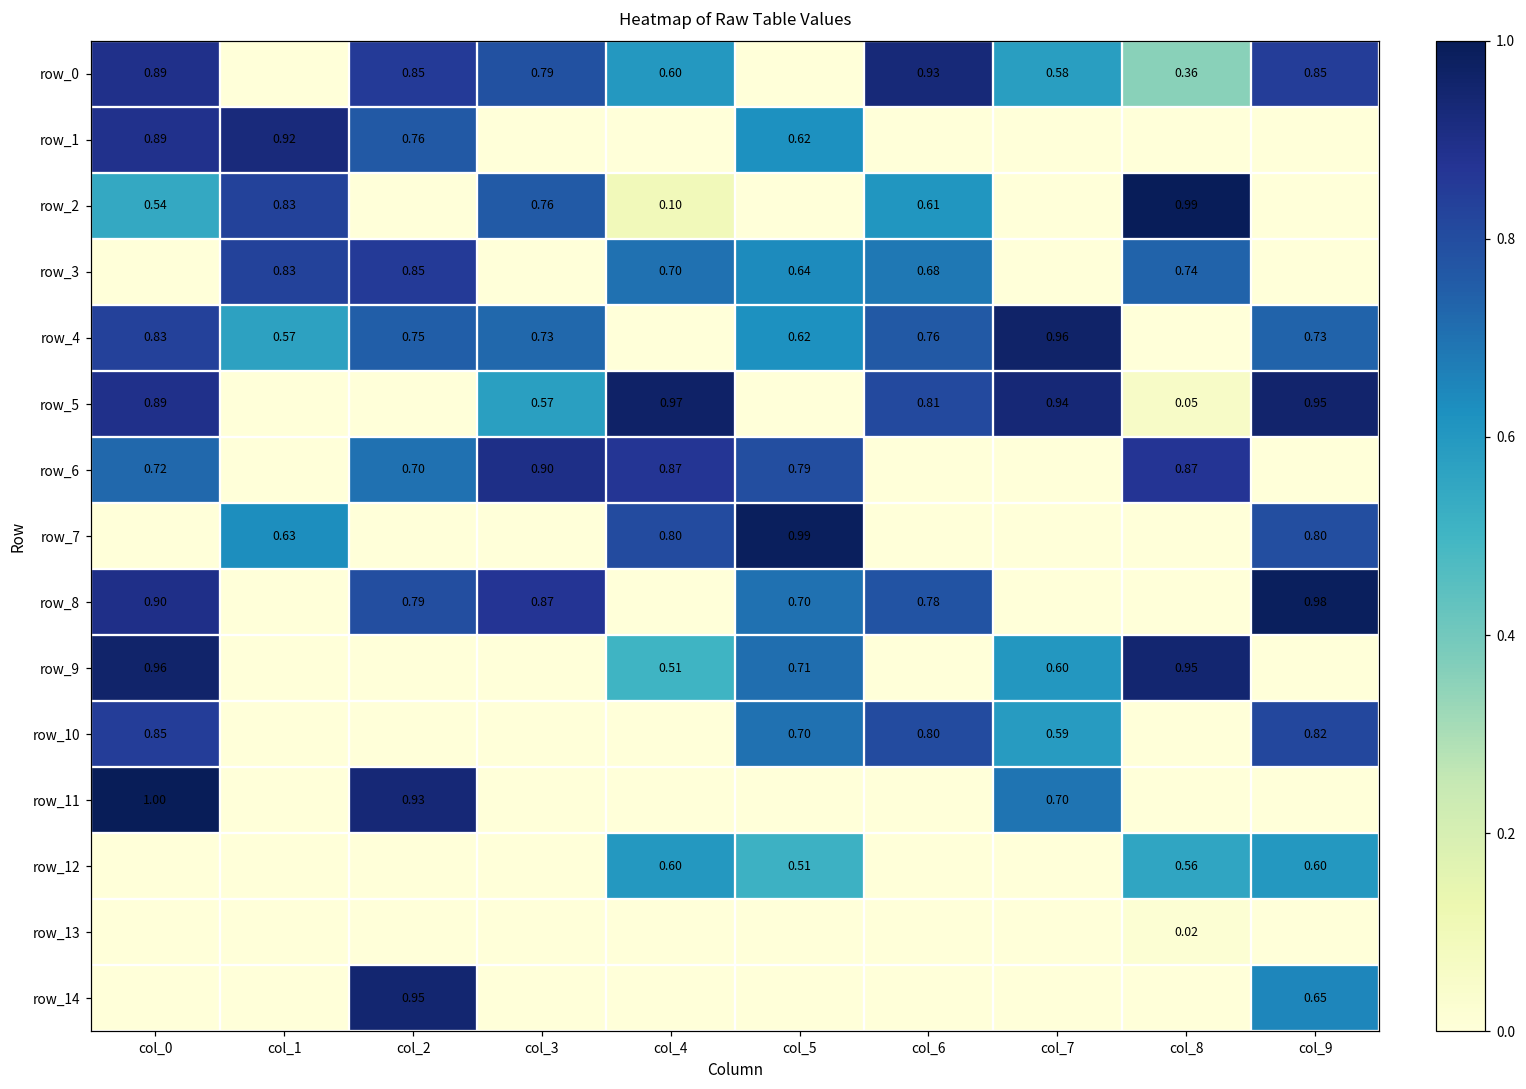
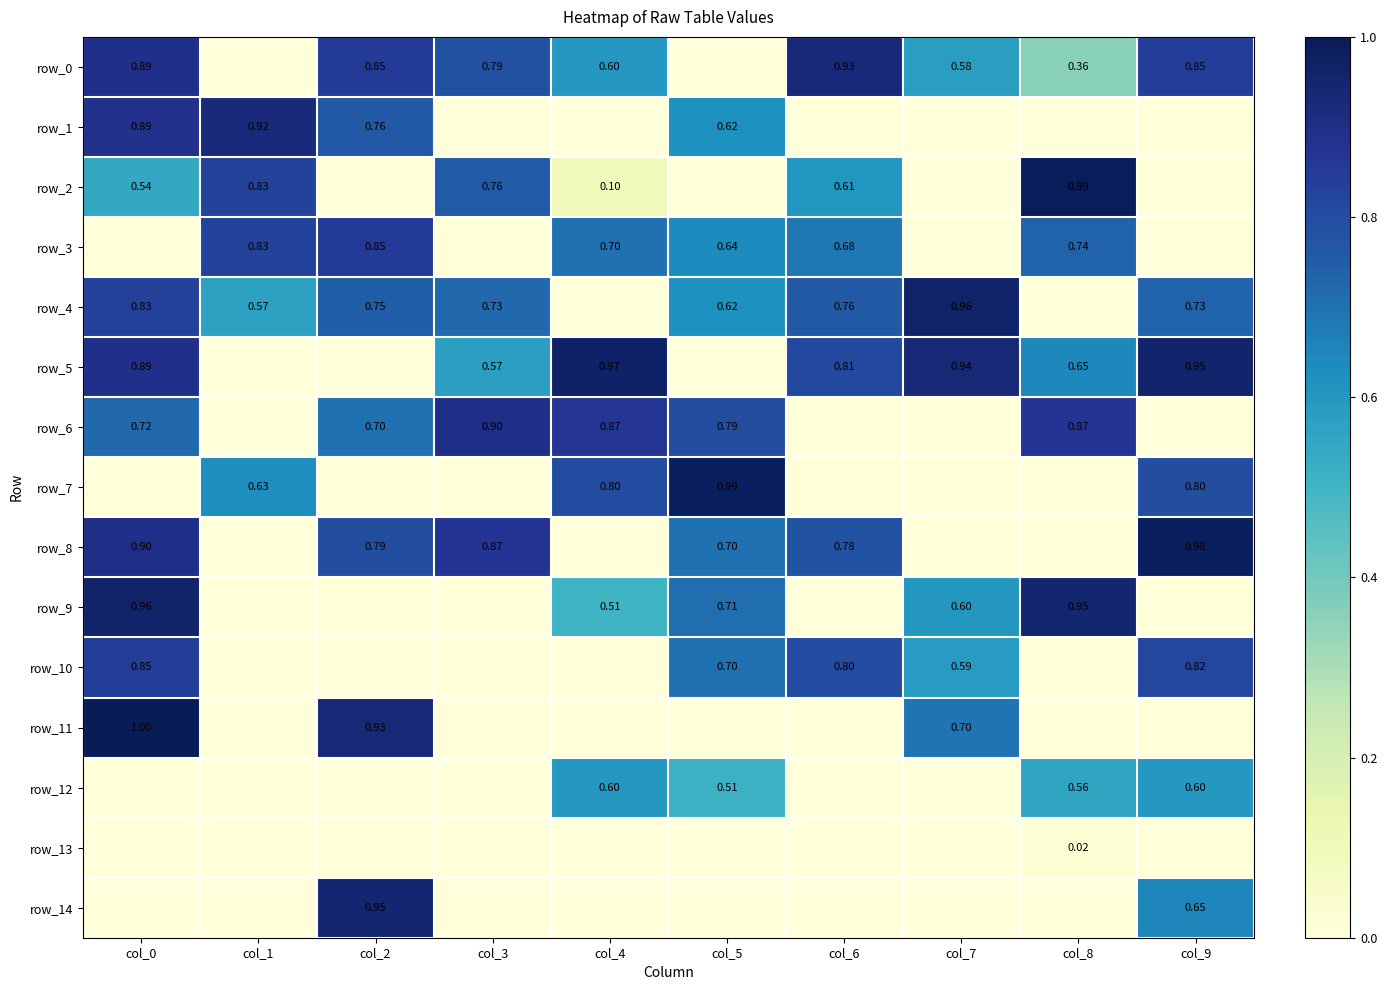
  {
    "row_0": {
      "col_0": 0.89,
      "col_2": 0.85,
      "col_3": 0.79,
      "col_4": 0.60,
      "col_6": 0.93,
      "col_7": 0.58,
      "col_8": 0.36,
      "col_9": 0.85
    },
    "row_1": {
      "col_0": 0.89,
      "col_1": 0.92,
      "col_2": 0.76,
      "col_5": 0.62
    },
    "row_2": {
      "col_0": 0.54,
      "col_1": 0.83,
      "col_3": 0.76,
      "col_4": 0.10,
      "col_6": 0.61,
      "col_8": 0.99
    },
    "row_3": {
      "col_1": 0.83,
      "col_2": 0.85,
      "col_4": 0.70,
      "col_5": 0.64,
      "col_6": 0.68,
      "col_8": 0.74
    },
    "row_4": {
      "col_0": 0.83,
      "col_1": 0.57,
      "col_2": 0.75,
      "col_3": 0.73,
      "col_5": 0.62,
      "col_6": 0.76,
      "col_7": 0.96,
      "col_9": 0.73
    },
    "row_5": {
      "col_0": 0.89,
      "col_3": 0.57,
      "col_4": 0.97,
      "col_6": 0.81,
      "col_7": 0.94,
-     "col_8": 0.05,
+     "col_8": 0.65,
      "col_9": 0.95
    },
    "row_6": {
      "col_0": 0.72,
      "col_2": 0.70,
      "col_3": 0.90,
      "col_4": 0.87,
      "col_5": 0.79,
      "col_8": 0.87
    },
    "row_7": {
      "col_1": 0.63,
      "col_4": 0.80,
      "col_5": 0.99,
      "col_9": 0.80
    },
    "row_8": {
      "col_0": 0.90,
      "col_2": 0.79,
      "col_3": 0.87,
      "col_5": 0.70,
      "col_6": 0.78,
      "col_9": 0.98
    },
    "row_9": {
      "col_0": 0.96,
      "col_4": 0.51,
      "col_5": 0.71,
      "col_7": 0.60,
      "col_8": 0.95
    },
    "row_10": {
      "col_0": 0.85,
      "col_5": 0.70,
      "col_6": 0.80,
      "col_7": 0.59,
      "col_9": 0.82
    },
    "row_11": {
      "col_0": 1.00,
      "col_2": 0.93,
      "col_7": 0.70
    },
    "row_12": {
      "col_4": 0.60,
      "col_5": 0.51,
      "col_8": 0.56,
      "col_9": 0.60
    },
    "row_13": {
      "col_8": 0.02
    },
    "row_14": {
      "col_2": 0.95,
      "col_9": 0.65
    }
  }
